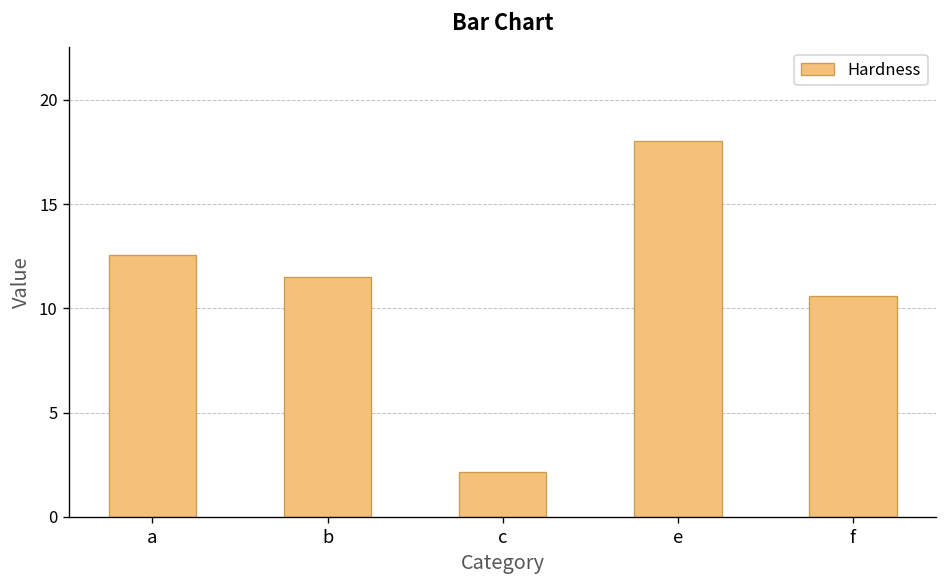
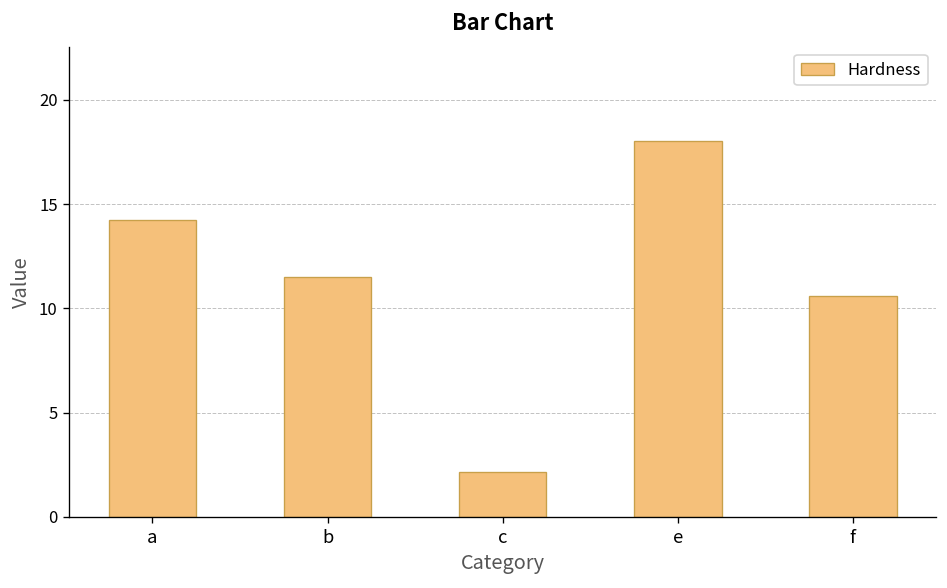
  {
-   "a": 12.6,
+   "a": 14.2,
    "b": 11.5,
    "c": 2.2,
    "e": 18.0,
    "f": 10.6
  }
